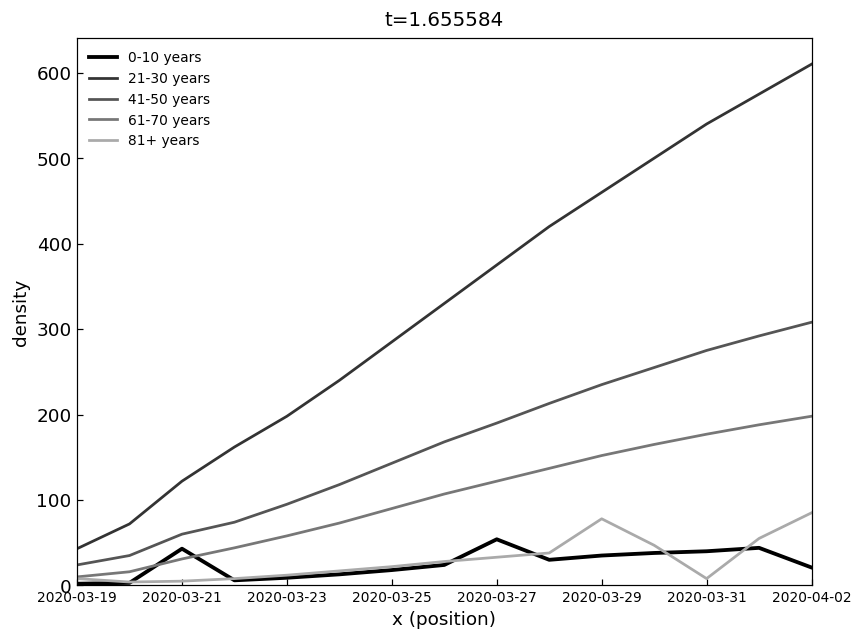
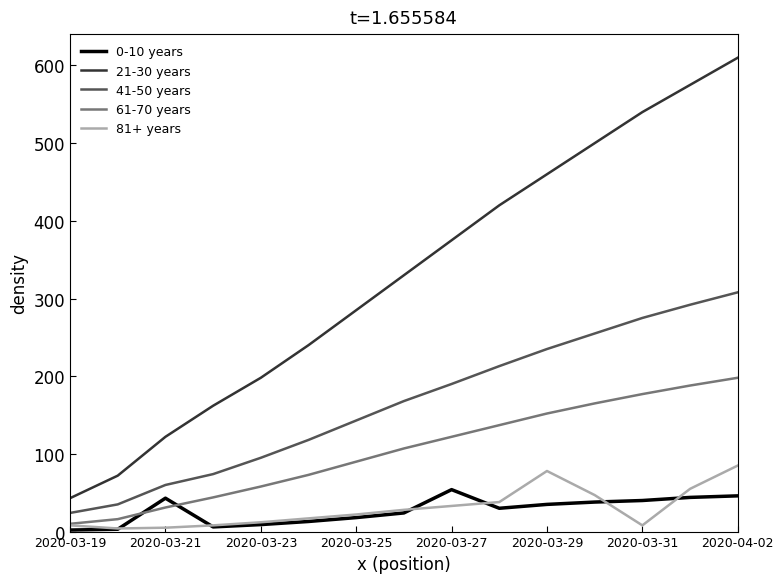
  {
    "0-10 years": {
      "2020-03-19": 0,
      "2020-03-21": 40,
      "2020-03-25": 20,
      "2020-03-27": 50,
      "2020-03-29": 40,
      "2020-03-31": 40,
-     "2020-04-02": 20
+     "2020-04-02": 50
    },
    "81+ years": {
      "2020-03-21": 10,
      "2020-03-25": 20,
      "2020-03-27": 30,
      "2020-03-29": 80,
      "2020-03-31": 10,
      "2020-04-02": 90
    }
  }
